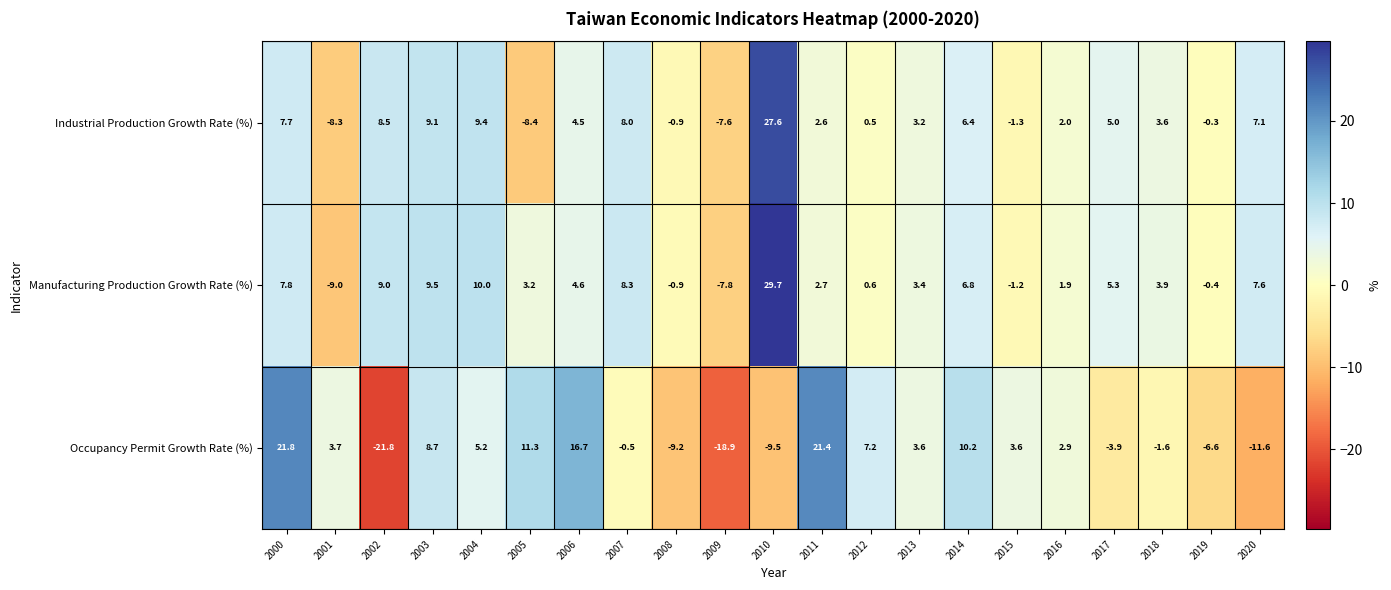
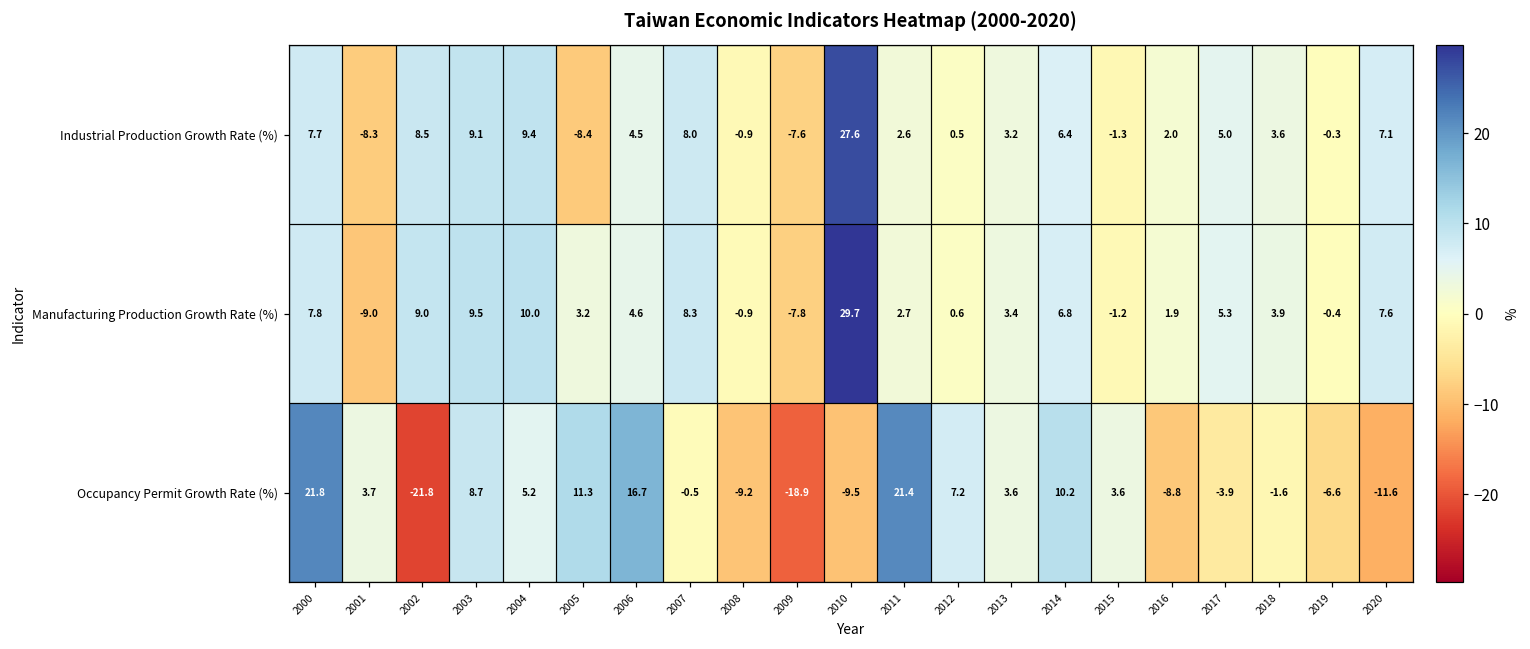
  {
    "Industrial Production Growth Rate (%)": {
      "2000": 7.7,
      "2001": -8.3,
      "2002": 8.5,
      "2003": 9.1,
      "2004": 9.4,
      "2005": -8.4,
      "2006": 4.5,
      "2007": 8.0,
      "2008": -0.9,
      "2009": -7.6,
      "2010": 27.6,
      "2011": 2.6,
      "2012": 0.5,
      "2013": 3.2,
      "2014": 6.4,
      "2015": -1.3,
      "2016": 2.0,
      "2017": 5.0,
      "2018": 3.6,
      "2019": -0.3,
      "2020": 7.1
    },
    "Manufacturing Production Growth Rate (%)": {
      "2000": 7.8,
      "2001": -9.0,
      "2002": 9.0,
      "2003": 9.5,
      "2004": 10.0,
      "2005": 3.2,
      "2006": 4.6,
      "2007": 8.3,
      "2008": -0.9,
      "2009": -7.8,
      "2010": 29.7,
      "2011": 2.7,
      "2012": 0.6,
      "2013": 3.4,
      "2014": 6.8,
      "2015": -1.2,
      "2016": 1.9,
      "2017": 5.3,
      "2018": 3.9,
      "2019": -0.4,
      "2020": 7.6
    },
    "Occupancy Permit Growth Rate (%)": {
      "2000": 21.8,
      "2001": 3.7,
      "2002": -21.8,
      "2003": 8.7,
      "2004": 5.2,
      "2005": 11.3,
      "2006": 16.7,
      "2007": -0.5,
      "2008": -9.2,
      "2009": -18.9,
      "2010": -9.5,
      "2011": 21.4,
      "2012": 7.2,
      "2013": 3.6,
      "2014": 10.2,
      "2015": 3.6,
-     "2016": 2.9,
+     "2016": -8.8,
      "2017": -3.9,
      "2018": -1.6,
      "2019": -6.6,
      "2020": -11.6
    }
  }
